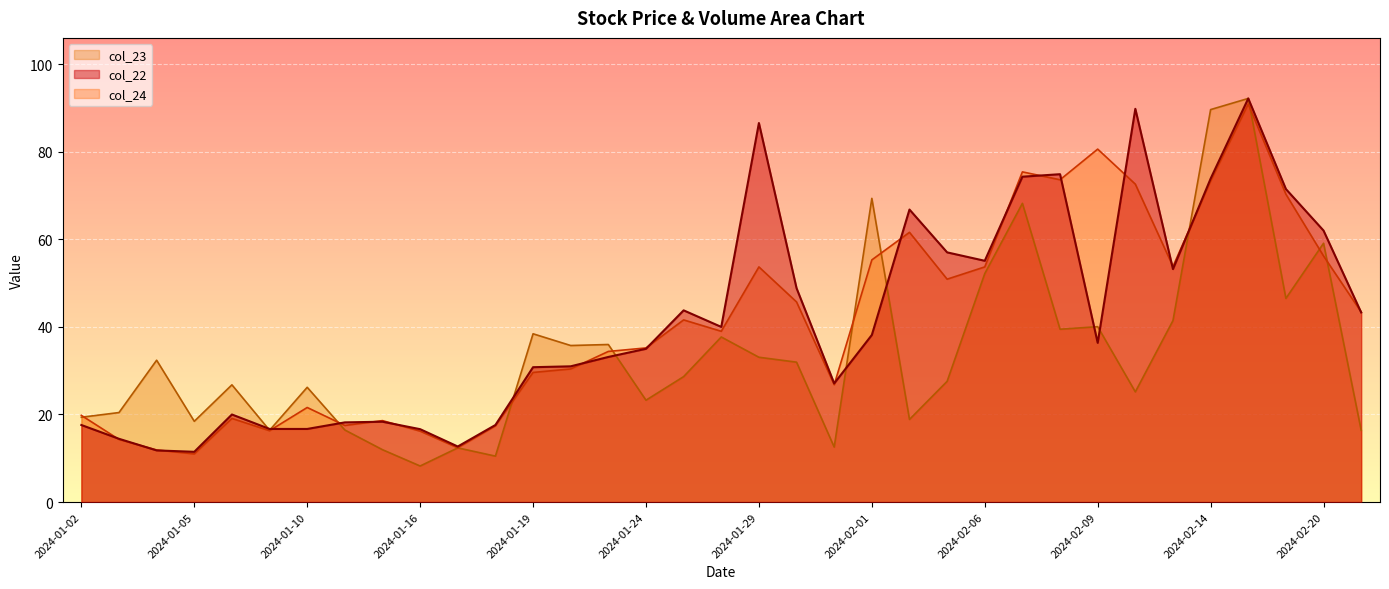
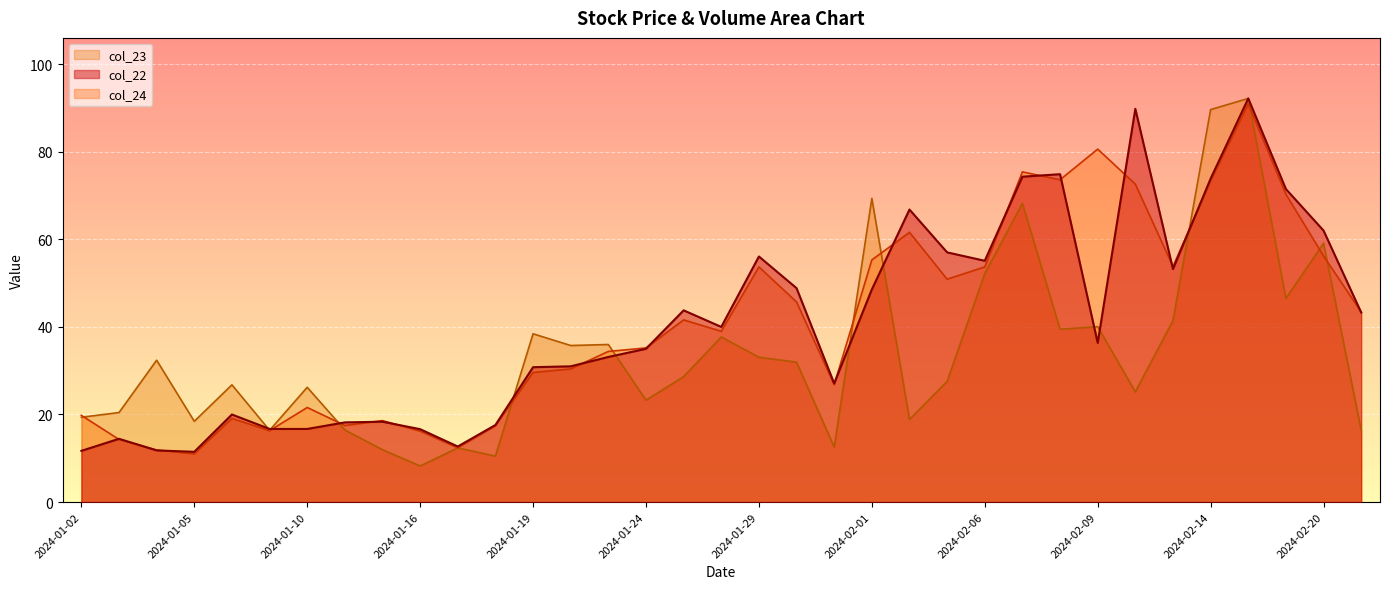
  {
    "col_22": {
-     "2024-01-02": 18,
+     "2024-01-02": 12,
      "2024-01-10": 17,
      "2024-01-19": 31,
-     "2024-01-29": 87,
-     "2024-02-01": 38,
+     "2024-01-29": 56,
+     "2024-02-01": 49,
      "2024-02-06": 55,
      "2024-02-09": 36,
      "2024-02-20": 62
    }
  }
